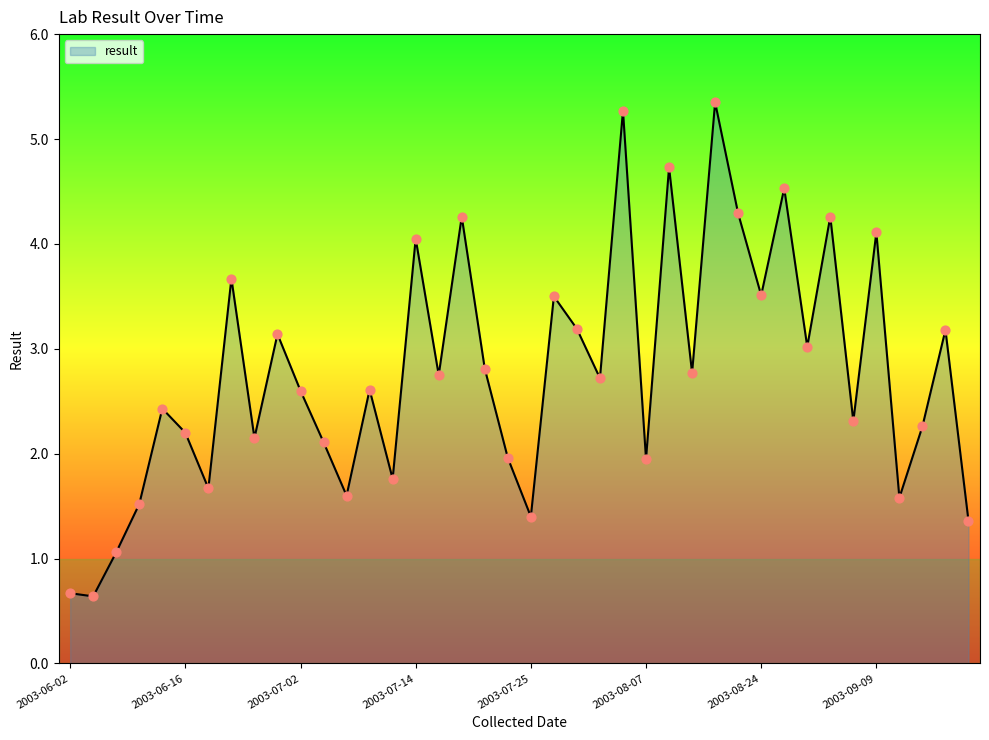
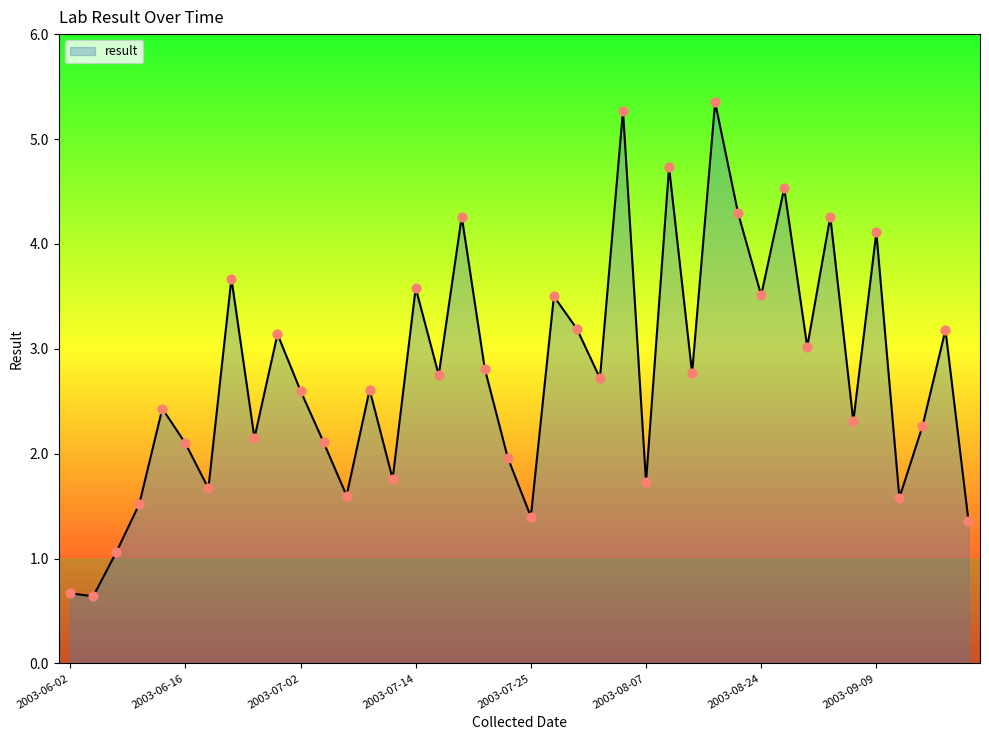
  {
    "2003-06-02": 0.67,
-   "2003-06-16": 2.2,
+   "2003-06-16": 2.1,
    "2003-07-02": 2.60,
-   "2003-07-14": 4.05,
+   "2003-07-14": 3.58,
    "2003-07-25": 1.40,
-   "2003-08-07": 1.95,
+   "2003-08-07": 1.73,
    "2003-08-24": 3.51,
    "2003-09-09": 4.11
  }
